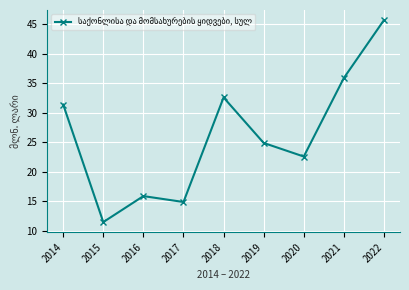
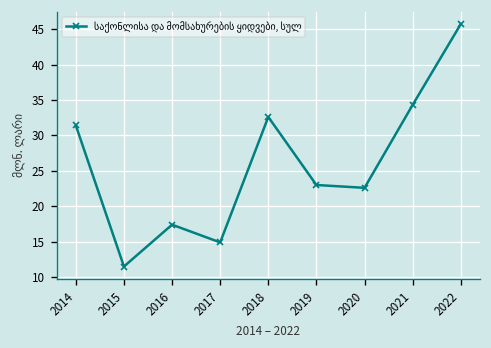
  {
    "2014": 31,
    "2015": 12,
-   "2016": 16,
+   "2016": 17,
    "2017": 15,
    "2018": 33,
-   "2019": 25,
+   "2019": 23,
    "2020": 23,
-   "2021": 36,
+   "2021": 34,
    "2022": 46
  }
